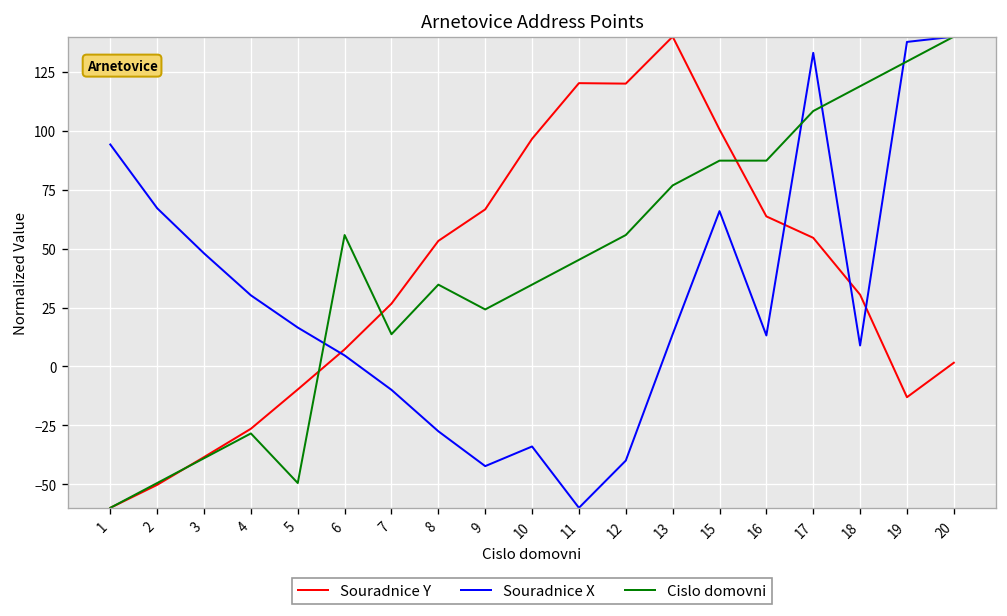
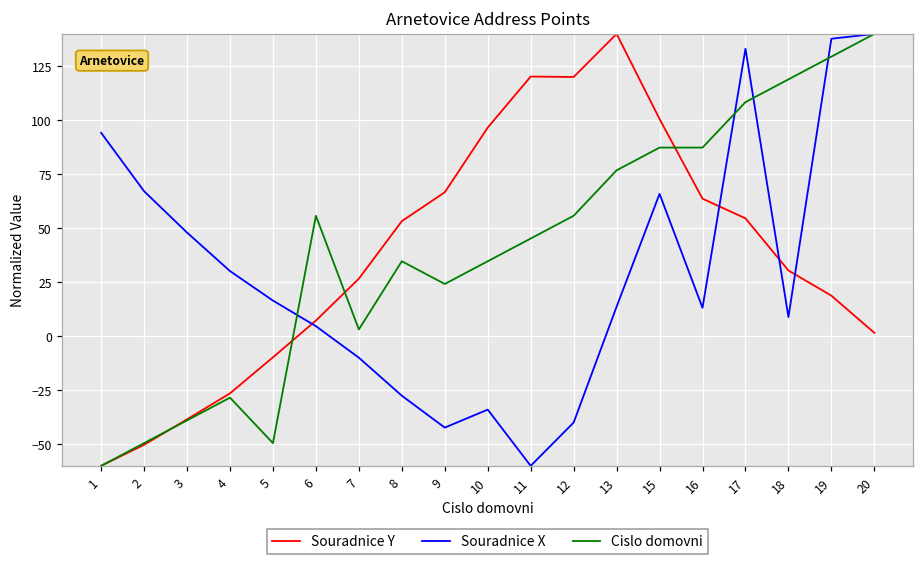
  {
    "Souradnice Y": {
      "4": -26,
      "5": -10,
      "6": 7,
      "7": 27,
      "8": 53,
      "9": 67,
      "10": 97,
      "11": 120,
      "12": 120,
      "13": 140,
      "15": 101,
      "16": 64,
      "17": 55,
      "18": 30,
-     "19": -13,
+     "19": 19,
      "20": 2
    },
    "Souradnice X": {
      "1": 94,
      "2": 67,
      "3": 48,
      "4": 30,
      "5": 17,
      "6": 5,
      "7": -10,
      "8": -28,
      "9": -42,
      "10": -34,
      "11": -60,
      "12": -40,
      "13": 14,
      "15": 66,
      "16": 13,
      "17": 133,
      "18": 9,
      "19": 138
    },
    "Cislo domovni": {
      "4": -28,
      "5": -49,
      "6": 56,
-     "7": 14,
+     "7": 3,
      "8": 35,
      "9": 24,
      "10": 35,
      "11": 45,
      "12": 56,
      "13": 77,
      "15": 87,
      "16": 87,
      "17": 108,
      "18": 119,
      "19": 129
    }
  }
